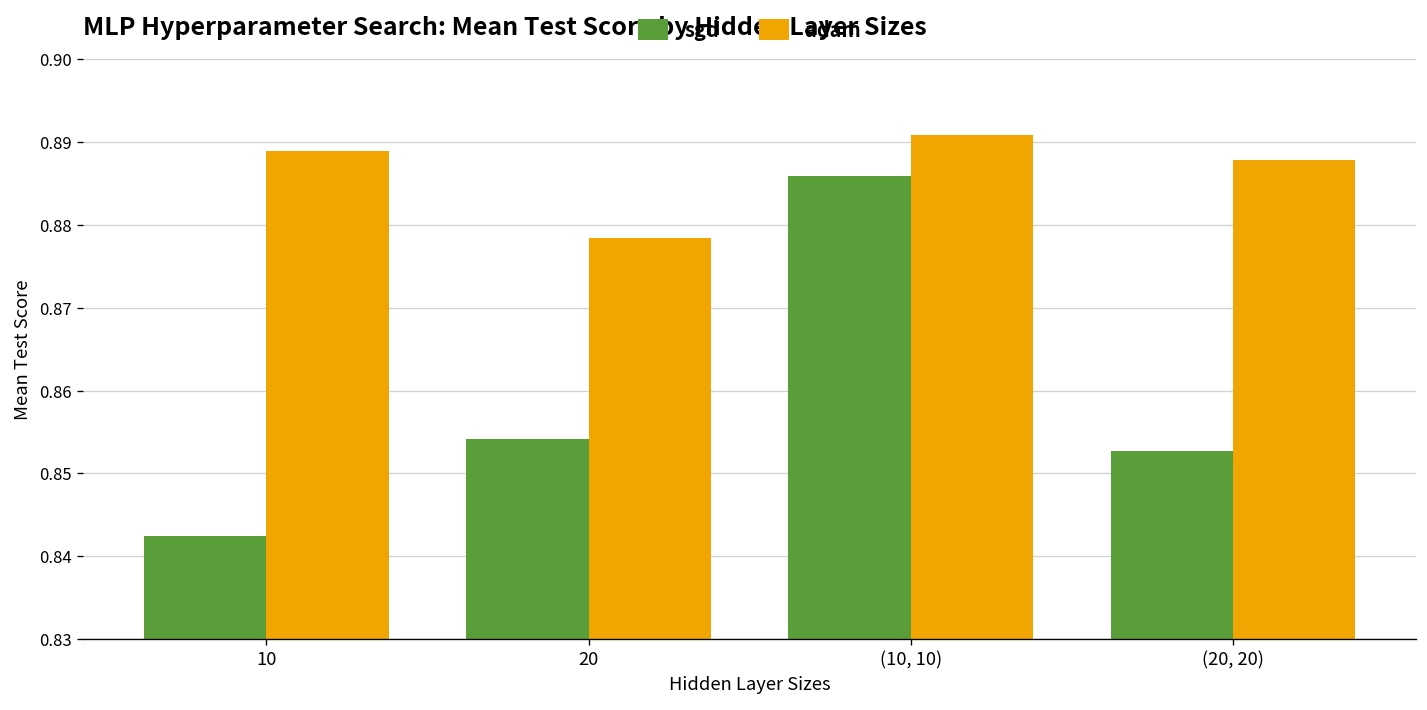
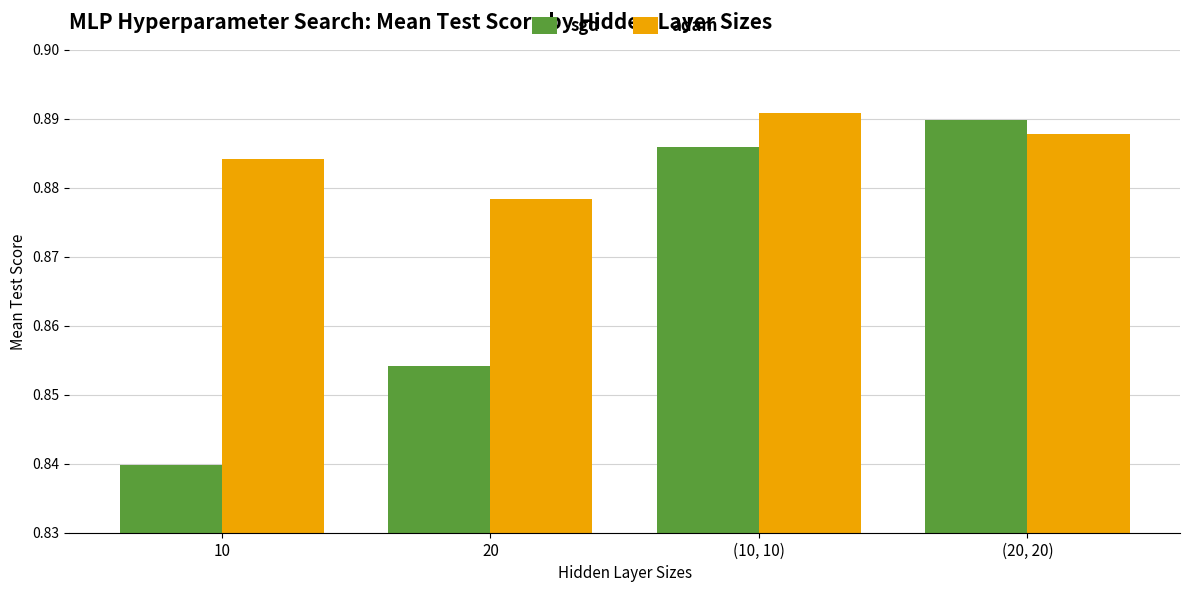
  {
    "sgd": {
-     "10": 0.842,
+     "10": 0.840,
      "20": 0.854,
      "(10, 10)": 0.886,
-     "(20, 20)": 0.853
+     "(20, 20)": 0.890
    },
    "adam": {
-     "10": 0.889,
+     "10": 0.884,
      "20": 0.878,
      "(10, 10)": 0.891,
      "(20, 20)": 0.888
    }
  }
